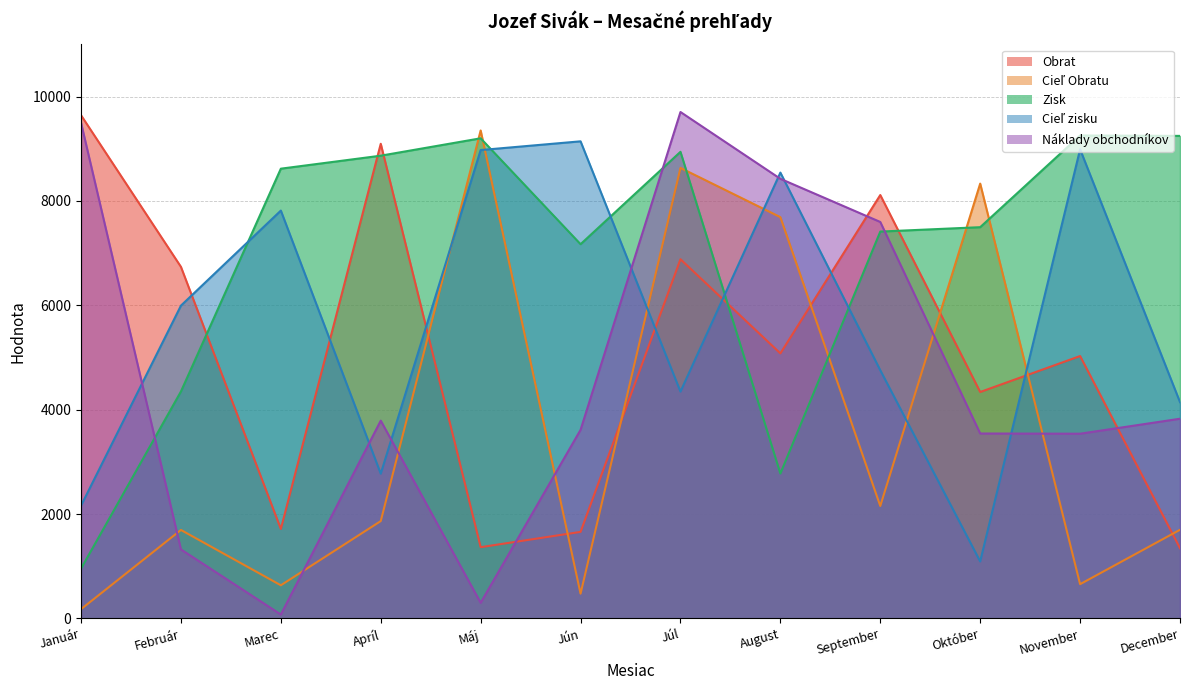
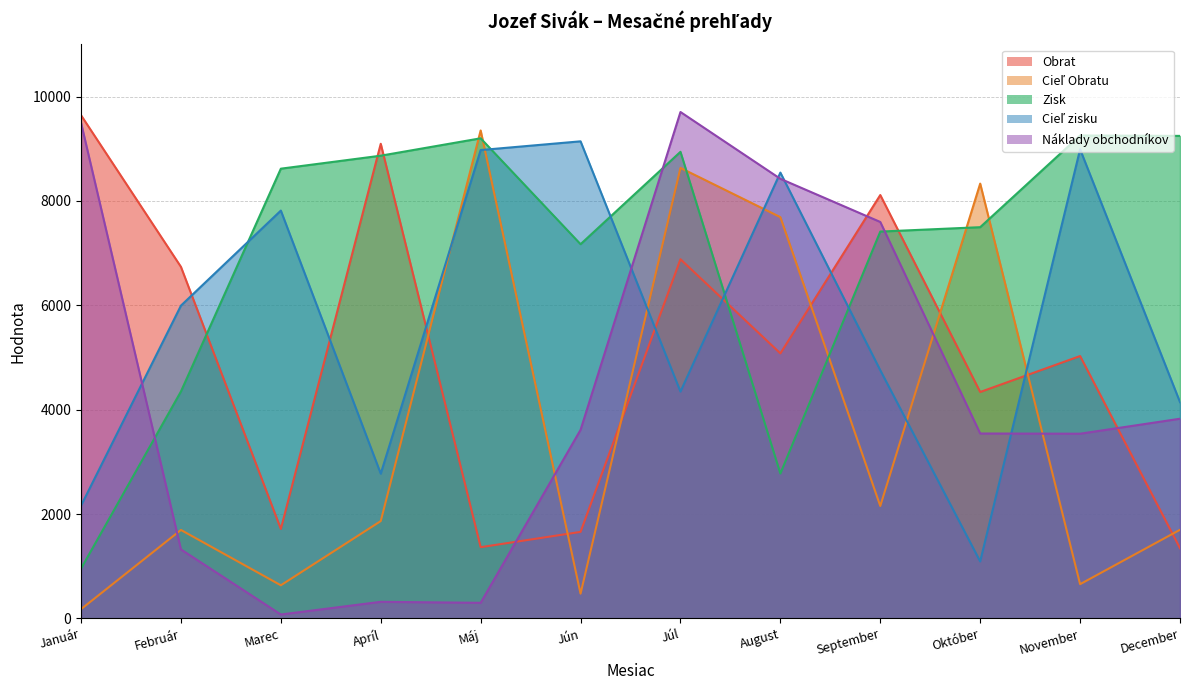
  {
    "Zisk": {
      "Január": 1000,
      "Február": 4300,
      "Marec": 8600,
      "Apríl": 8900,
      "Máj": 9200,
      "Jún": 7200,
      "Júl": 8900,
      "August": 2800,
      "September": 7400,
      "Október": 7500,
      "December": 9200
    },
    "Cieľ zisku": {
      "Január": 2200,
      "Február": 6000,
      "Marec": 7800,
      "Apríl": 2800,
      "Máj": 9000,
      "Jún": 9100,
      "Júl": 4300,
      "August": 8500,
      "September": 4800,
      "Október": 1100,
      "December": 4100
    },
    "Náklady obchodníkov": {
      "Január": 9500,
      "Február": 1300,
      "Marec": 100,
-     "Apríl": 3800,
+     "Apríl": 300,
      "Máj": 300,
      "Jún": 3600,
      "Júl": 9700,
      "August": 8400,
      "September": 7600,
      "Október": 3500,
      "November": 3500,
      "December": 3800
    }
  }
